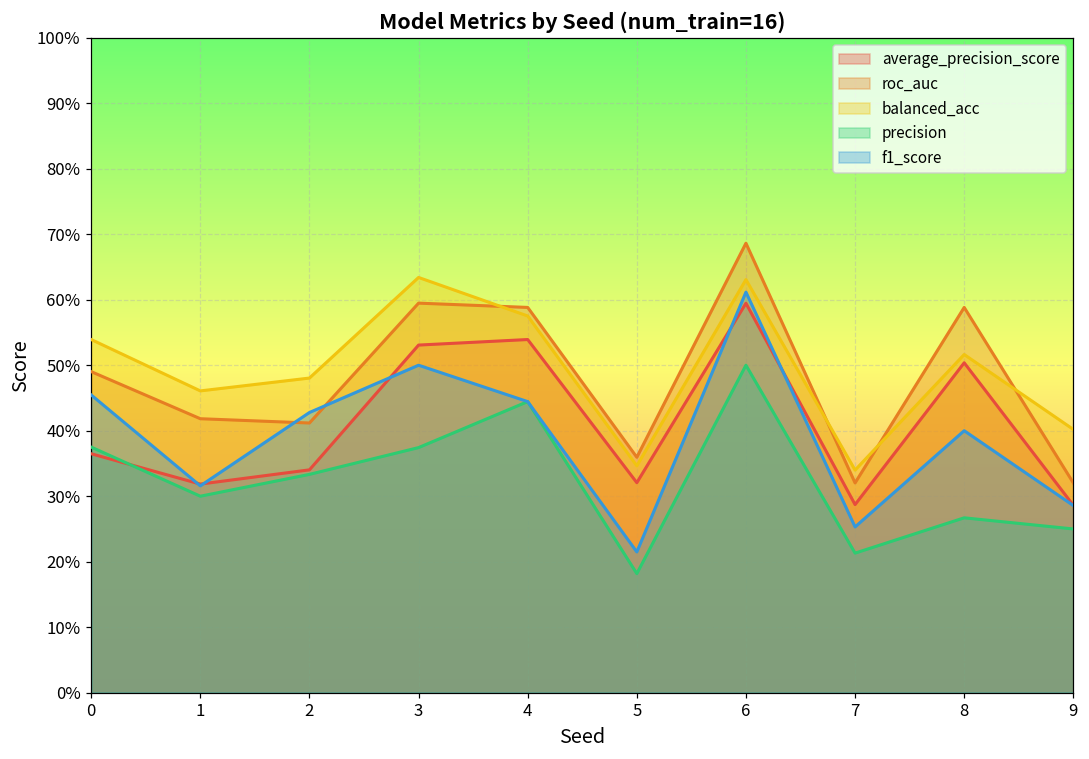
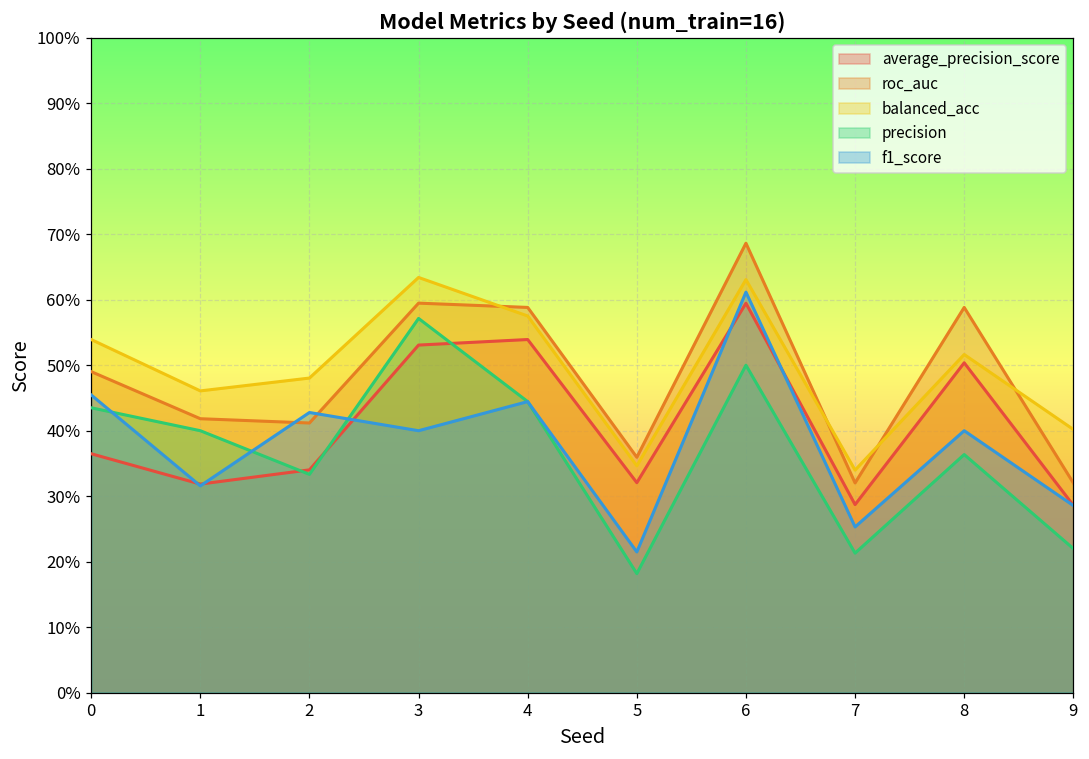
  {
    "precision": {
-     "0": "38%",
-     "1": "30%",
+     "0": "44%",
+     "1": "40%",
      "2": "33%",
-     "3": "37%",
+     "3": "57%",
      "5": "18%",
      "6": "50%",
      "7": "21%",
-     "8": "27%",
-     "9": "25%"
+     "8": "36%",
+     "9": "22%"
    },
    "f1_score": {
      "0": "45%",
      "2": "43%",
-     "3": "50%",
+     "3": "40%",
      "5": "21%",
      "6": "61%",
      "7": "25%",
      "8": "40%"
    }
  }
